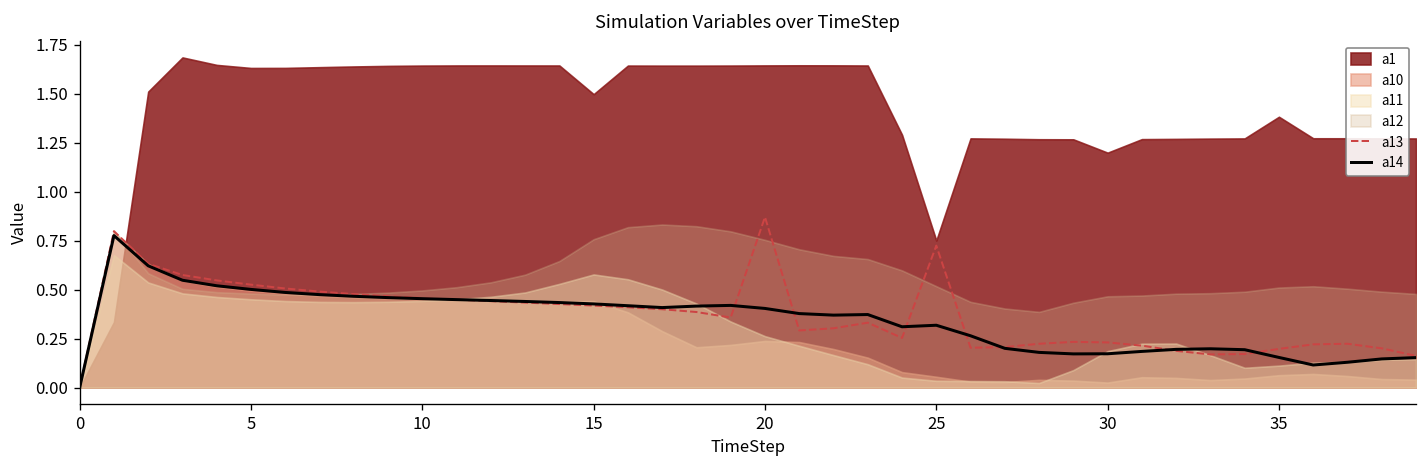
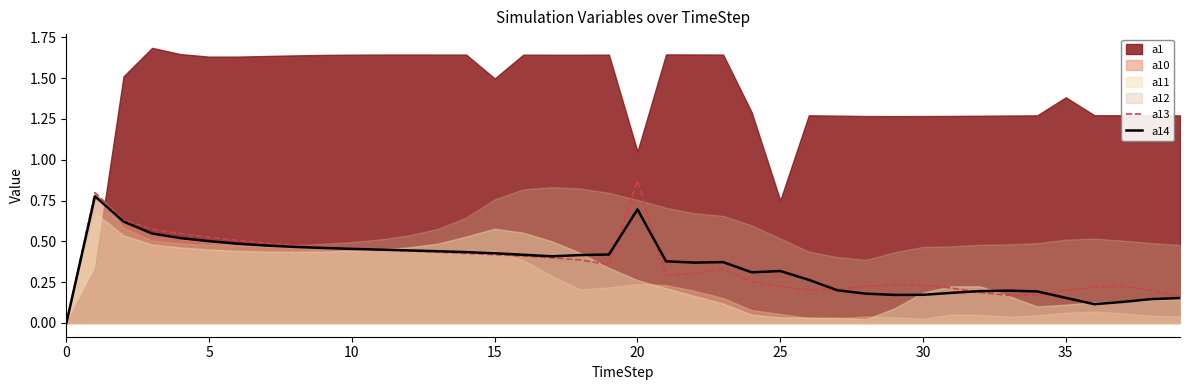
  {
    "a13": {
      "5": 0.53,
      "20": 0.87,
-     "25": 0.72,
+     "25": 0.22,
      "30": 0.23,
      "35": 0.20
    },
    "a1": {
      "5": 1.63,
      "10": 1.64,
      "15": 1.50,
-     "20": 1.64,
+     "20": 1.05,
      "25": 0.75,
-     "30": 1.20,
+     "30": 1.27,
      "35": 1.38
    },
    "a14": {
-     "20": 0.40,
+     "20": 0.70,
      "25": 0.32,
      "35": 0.15
    }
  }
